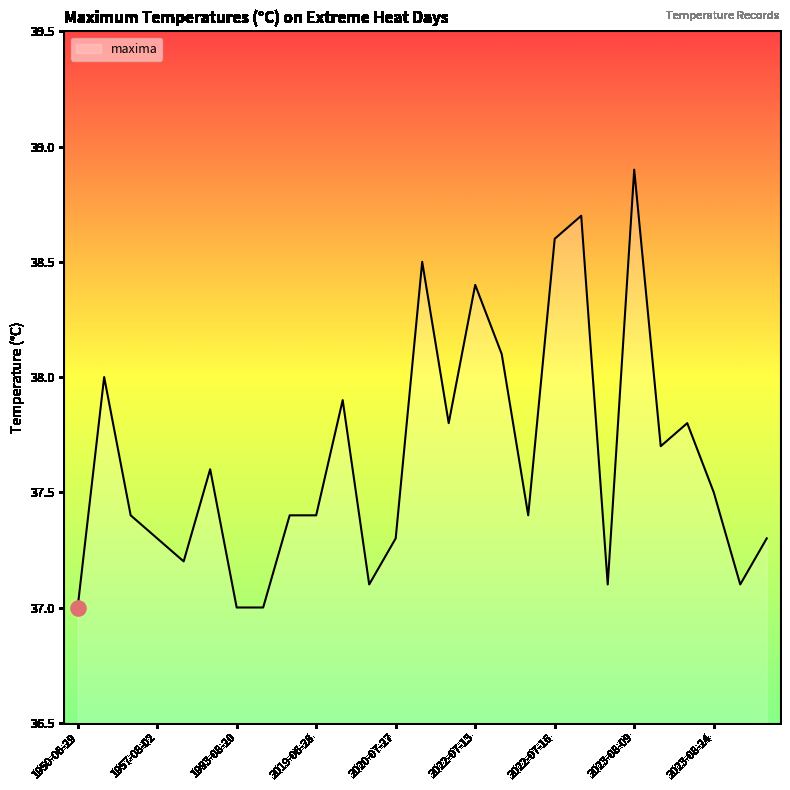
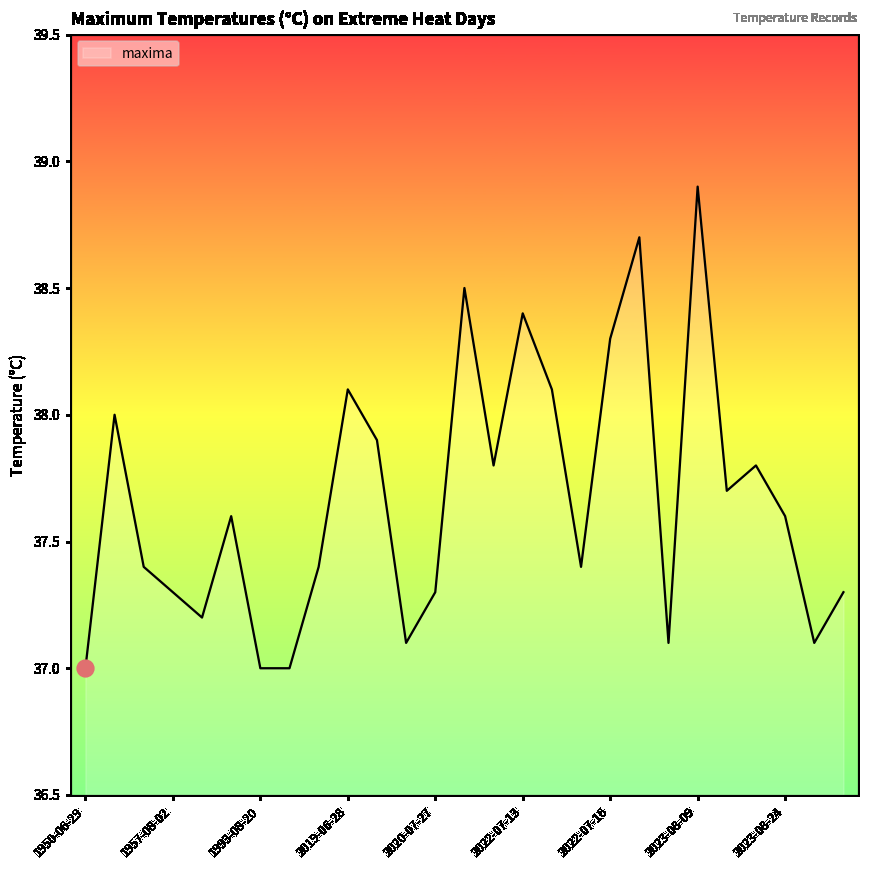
  {
    "maxima": {
      "1957-08-02": 37.3,
      "1993-08-20": 37.0,
-     "2019-06-28": 37.4,
+     "2019-06-28": 38.1,
      "2020-07-27": 37.3,
      "2022-07-13": 38.4,
-     "2022-07-16": 38.6,
+     "2022-07-16": 38.3,
      "2023-08-09": 38.9,
-     "2023-08-24": 37.5
+     "2023-08-24": 37.6
    }
  }
